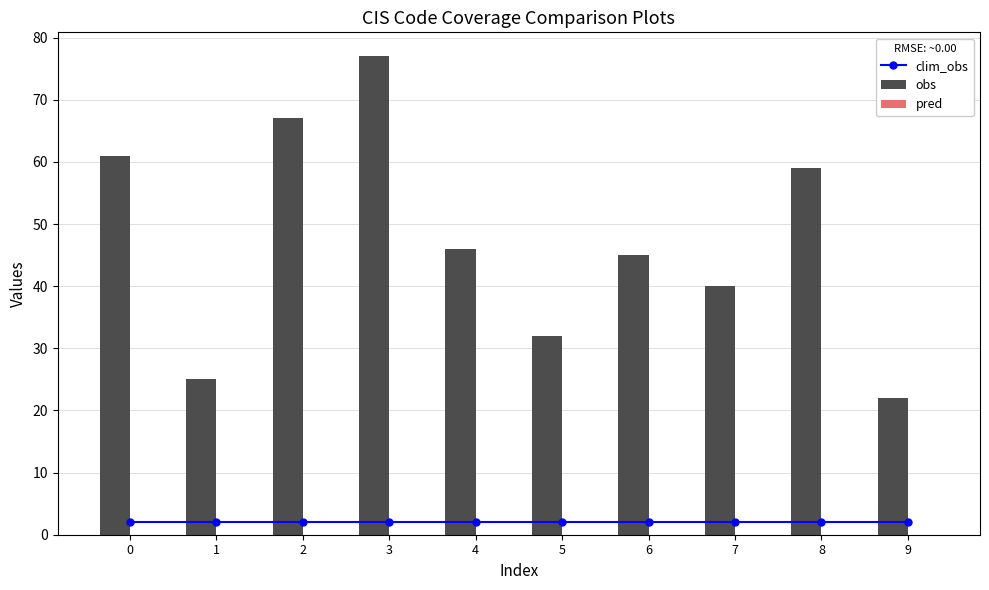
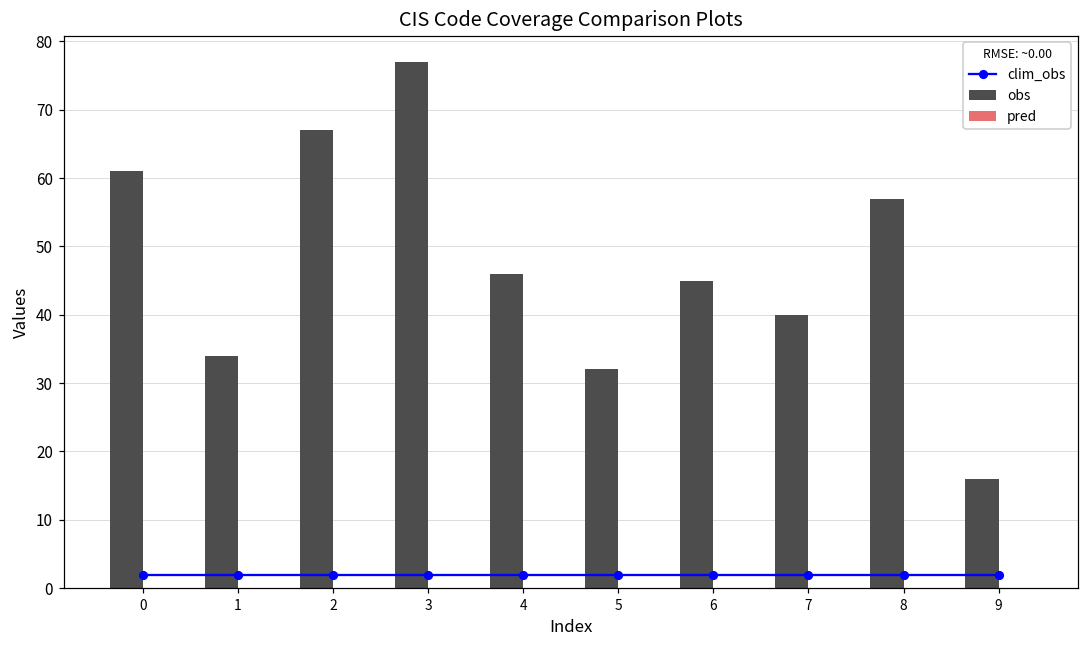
  {
    "obs": {
      "0": 61,
-     "1": 25,
+     "1": 34,
      "2": 67,
      "3": 77,
      "4": 46,
      "5": 32,
      "6": 45,
      "7": 40,
-     "8": 59,
-     "9": 22
+     "8": 57,
+     "9": 16
    },
    "clim_obs": {
      "0": 2,
      "1": 2,
      "2": 2,
      "3": 2,
      "4": 2,
      "5": 2,
      "6": 2,
      "7": 2,
      "8": 2,
      "9": 2
    },
    "pred": {
      "0": 0,
      "1": 0,
      "2": 0,
      "3": 0,
      "4": 0,
      "5": 0,
      "6": 0,
      "7": 0,
      "8": 0,
      "9": 0
    }
  }
